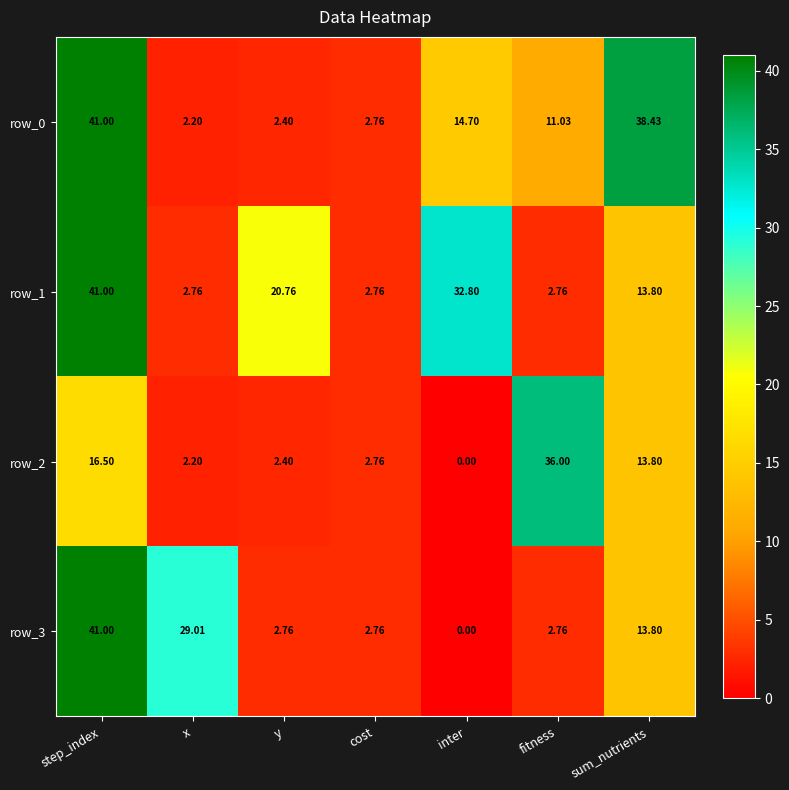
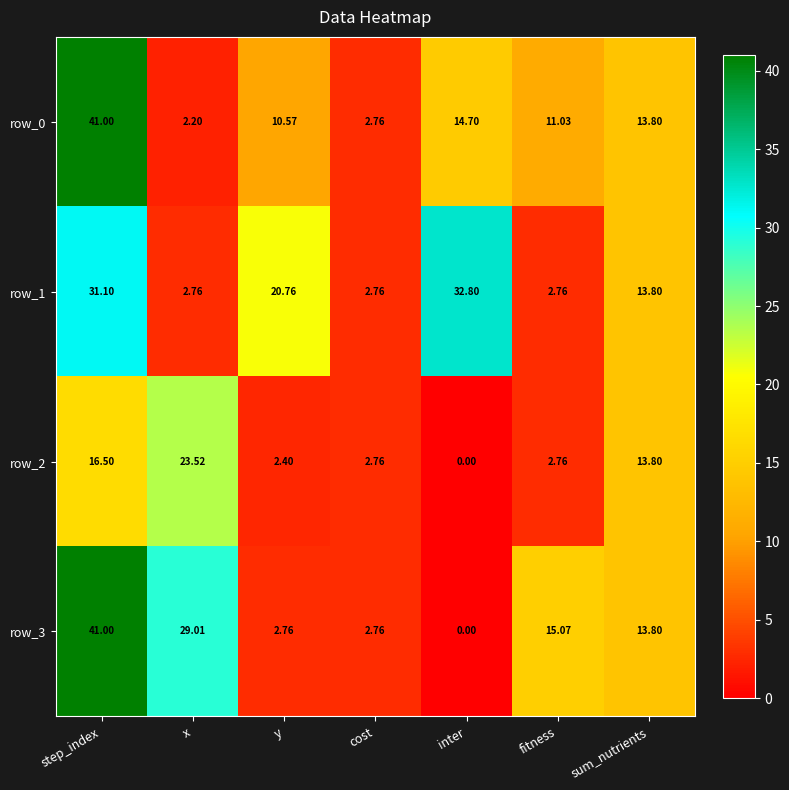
  {
    "row_0": {
      "step_index": 41.00,
      "x": 2.20,
-     "y": 2.40,
+     "y": 10.57,
      "cost": 2.76,
      "inter": 14.70,
      "fitness": 11.03,
-     "sum_nutrients": 38.43
+     "sum_nutrients": 13.80
    },
    "row_1": {
-     "step_index": 41.00,
+     "step_index": 31.10,
      "x": 2.76,
      "y": 20.76,
      "cost": 2.76,
      "inter": 32.80,
      "fitness": 2.76,
      "sum_nutrients": 13.80
    },
    "row_2": {
      "step_index": 16.50,
-     "x": 2.20,
+     "x": 23.52,
      "y": 2.40,
      "cost": 2.76,
      "inter": 0.00,
-     "fitness": 36.00,
+     "fitness": 2.76,
      "sum_nutrients": 13.80
    },
    "row_3": {
      "step_index": 41.00,
      "x": 29.01,
      "y": 2.76,
      "cost": 2.76,
      "inter": 0.00,
-     "fitness": 2.76,
+     "fitness": 15.07,
      "sum_nutrients": 13.80
    }
  }
